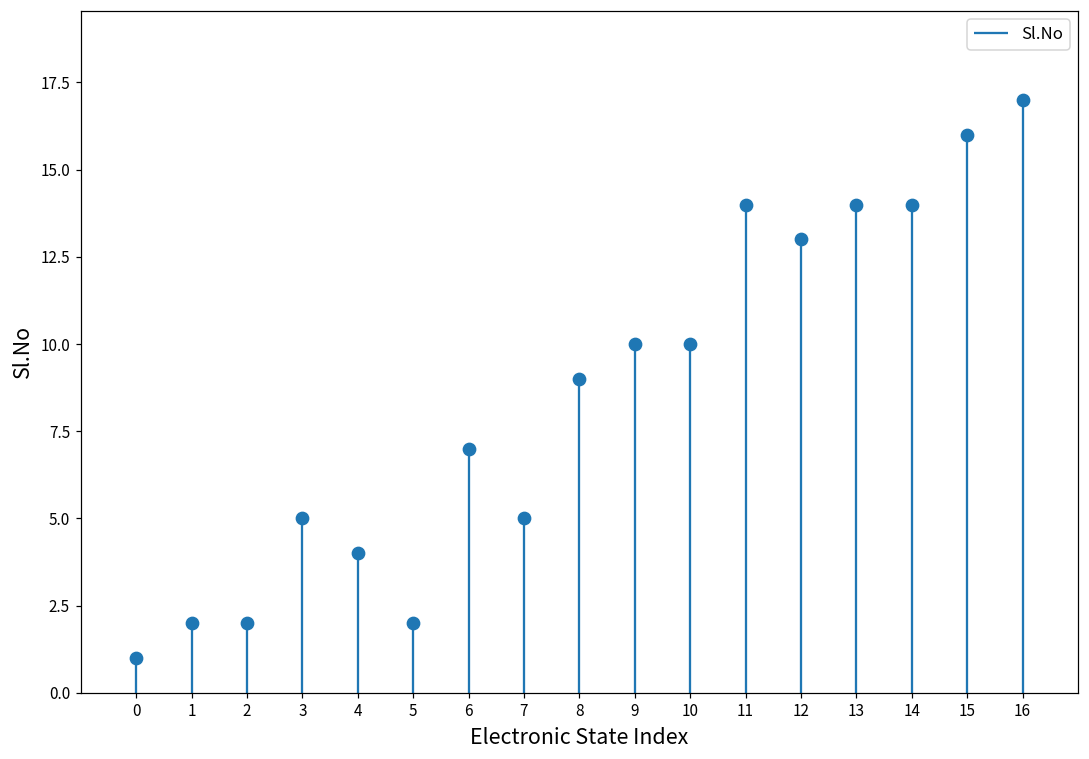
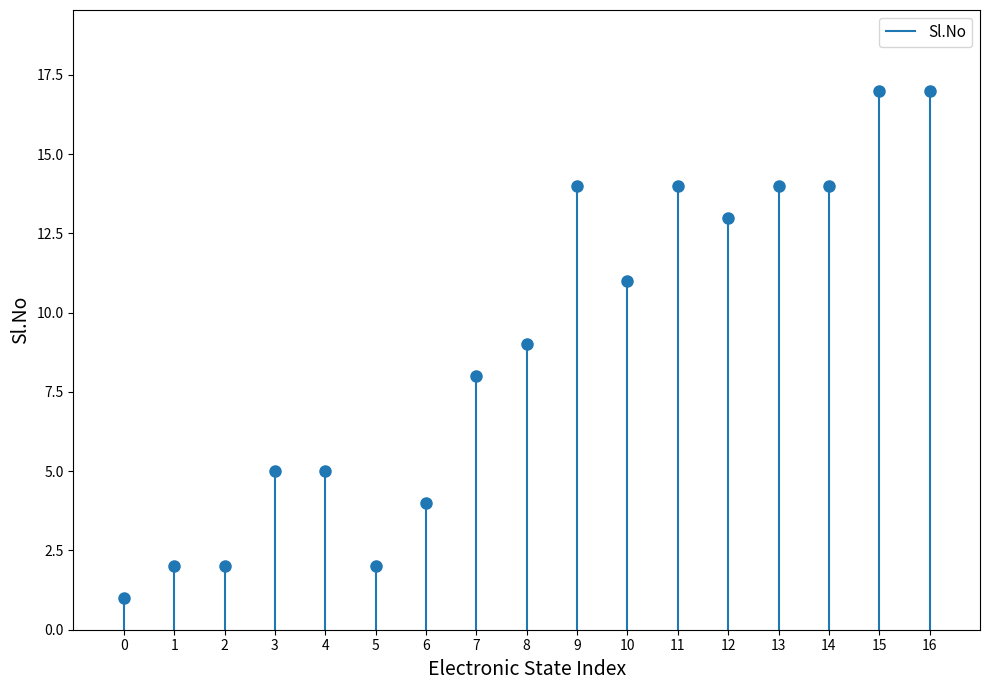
  {
    "0": 1,
    "1": 2,
    "2": 2,
    "3": 5,
-   "4": 4,
+   "4": 5,
    "5": 2,
-   "6": 7,
-   "7": 5,
+   "6": 4,
+   "7": 8,
    "8": 9,
-   "9": 10,
-   "10": 10,
+   "9": 14,
+   "10": 11,
    "11": 14,
    "12": 13,
    "13": 14,
    "14": 14,
-   "15": 16,
+   "15": 17,
    "16": 17
  }
